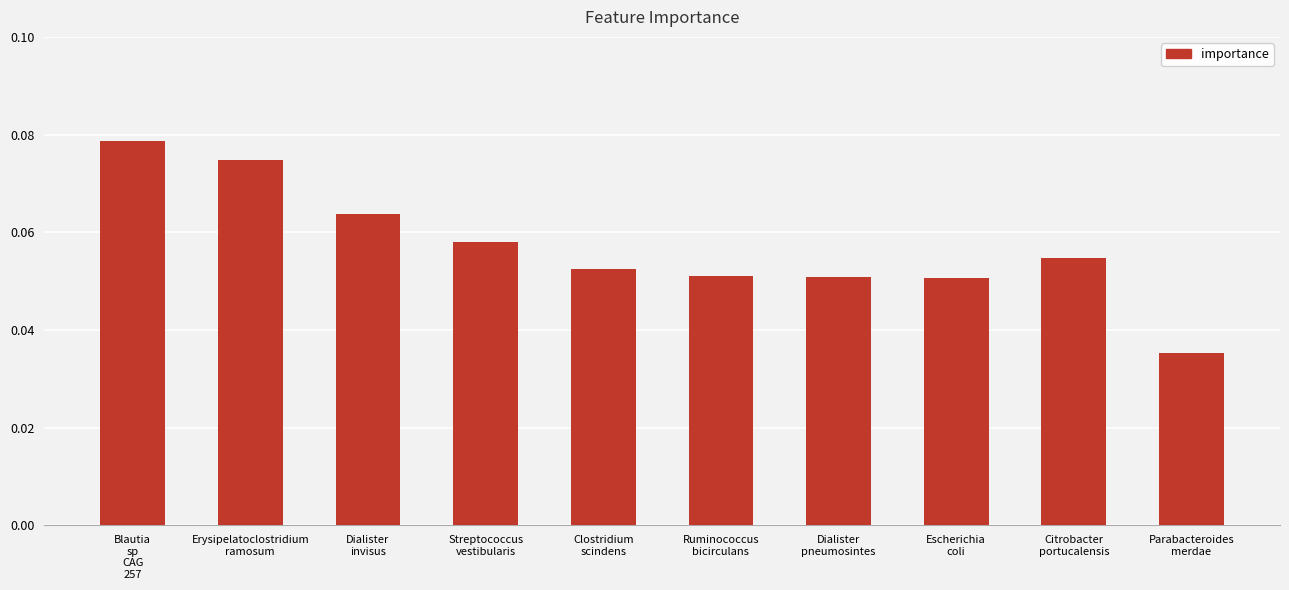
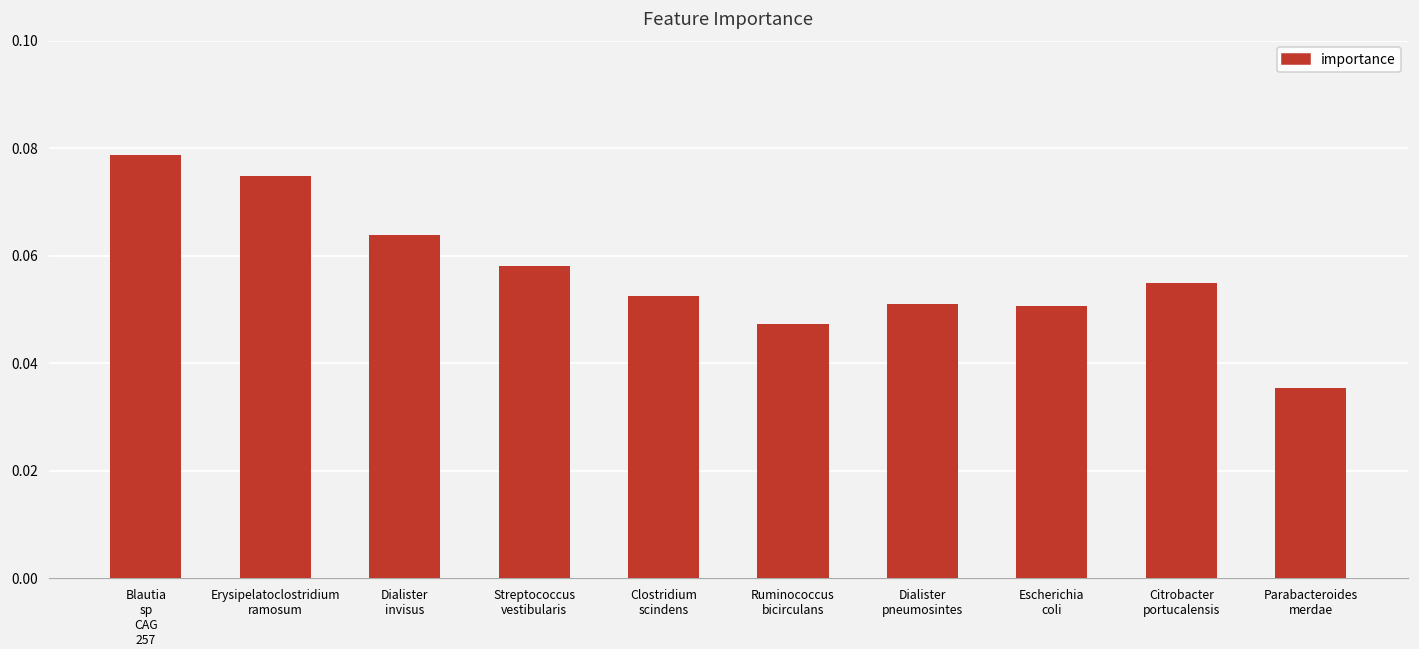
  {
    "Blautia sp CAG 257": 0.079,
    "Erysipelatoclostridium ramosum": 0.075,
    "Dialister invisus": 0.064,
    "Streptococcus vestibularis": 0.058,
    "Clostridium scindens": 0.052,
-   "Ruminococcus bicirculans": 0.051,
+   "Ruminococcus bicirculans": 0.047,
    "Dialister pneumosintes": 0.051,
    "Escherichia coli": 0.051,
    "Citrobacter portucalensis": 0.055,
    "Parabacteroides merdae": 0.035
  }
